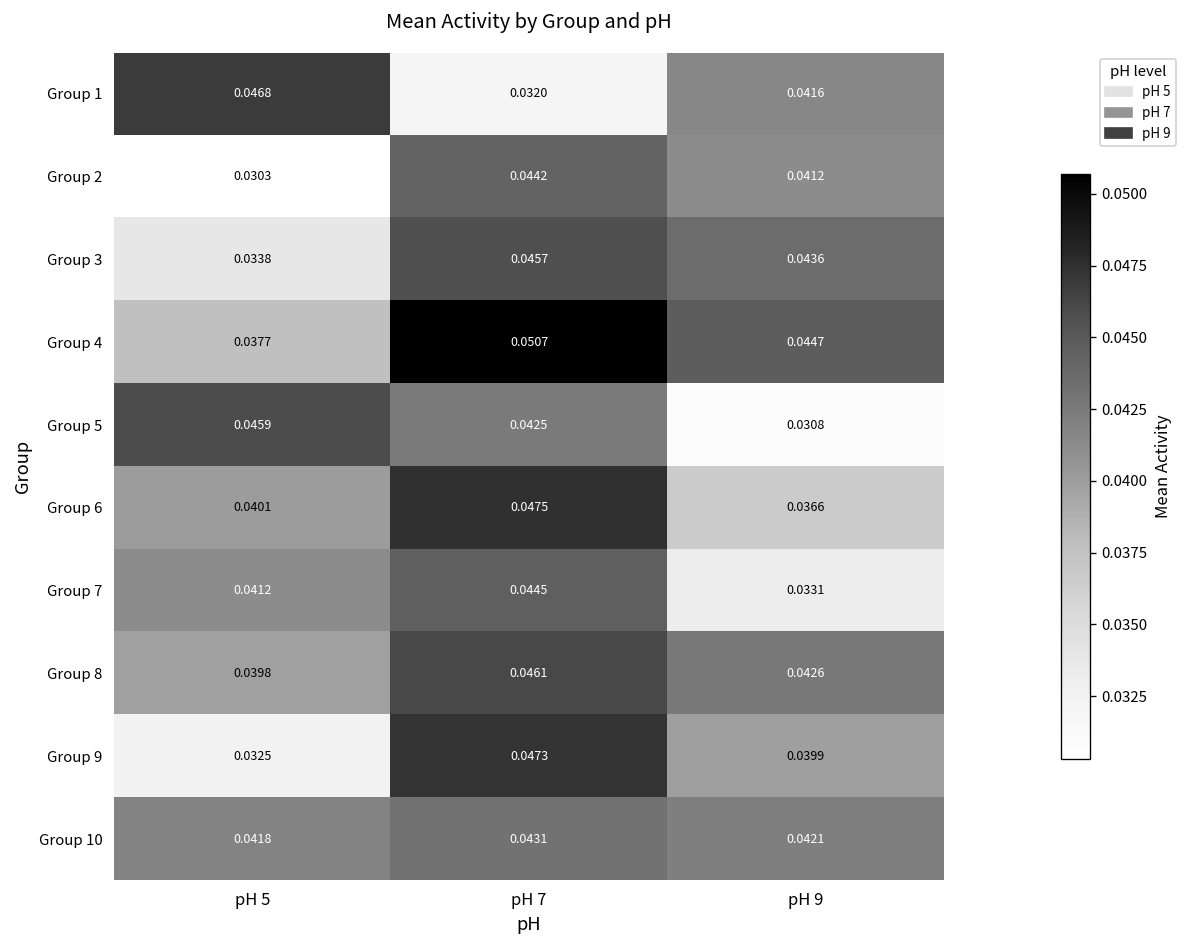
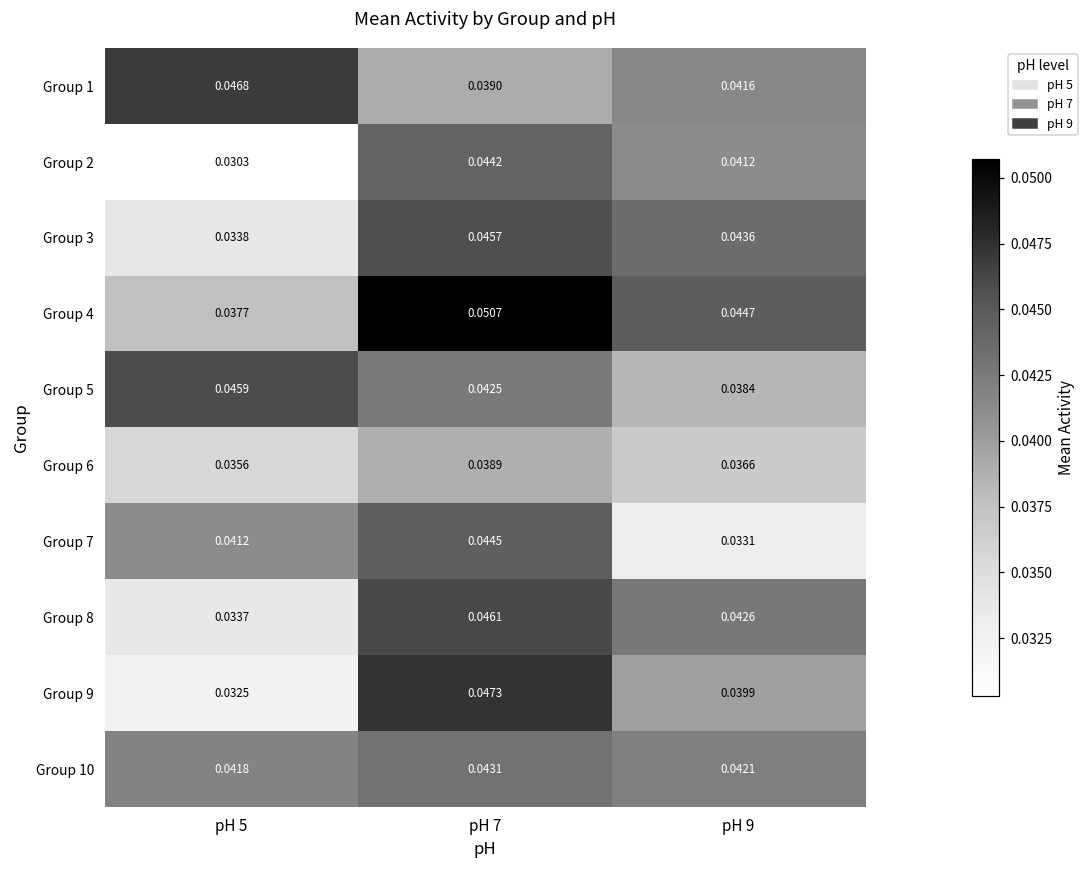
  {
    "Group 1": {
      "pH 5": 0.0468,
-     "pH 7": 0.0320,
+     "pH 7": 0.0390,
      "pH 9": 0.0416
    },
    "Group 2": {
      "pH 5": 0.0303,
      "pH 7": 0.0442,
      "pH 9": 0.0412
    },
    "Group 3": {
      "pH 5": 0.0338,
      "pH 7": 0.0457,
      "pH 9": 0.0436
    },
    "Group 4": {
      "pH 5": 0.0377,
      "pH 7": 0.0507,
      "pH 9": 0.0447
    },
    "Group 5": {
      "pH 5": 0.0459,
      "pH 7": 0.0425,
-     "pH 9": 0.0308
+     "pH 9": 0.0384
    },
    "Group 6": {
-     "pH 5": 0.0401,
-     "pH 7": 0.0475,
+     "pH 5": 0.0356,
+     "pH 7": 0.0389,
      "pH 9": 0.0366
    },
    "Group 7": {
      "pH 5": 0.0412,
      "pH 7": 0.0445,
      "pH 9": 0.0331
    },
    "Group 8": {
-     "pH 5": 0.0398,
+     "pH 5": 0.0337,
      "pH 7": 0.0461,
      "pH 9": 0.0426
    },
    "Group 9": {
      "pH 5": 0.0325,
      "pH 7": 0.0473,
      "pH 9": 0.0399
    },
    "Group 10": {
      "pH 5": 0.0418,
      "pH 7": 0.0431,
      "pH 9": 0.0421
    }
  }
